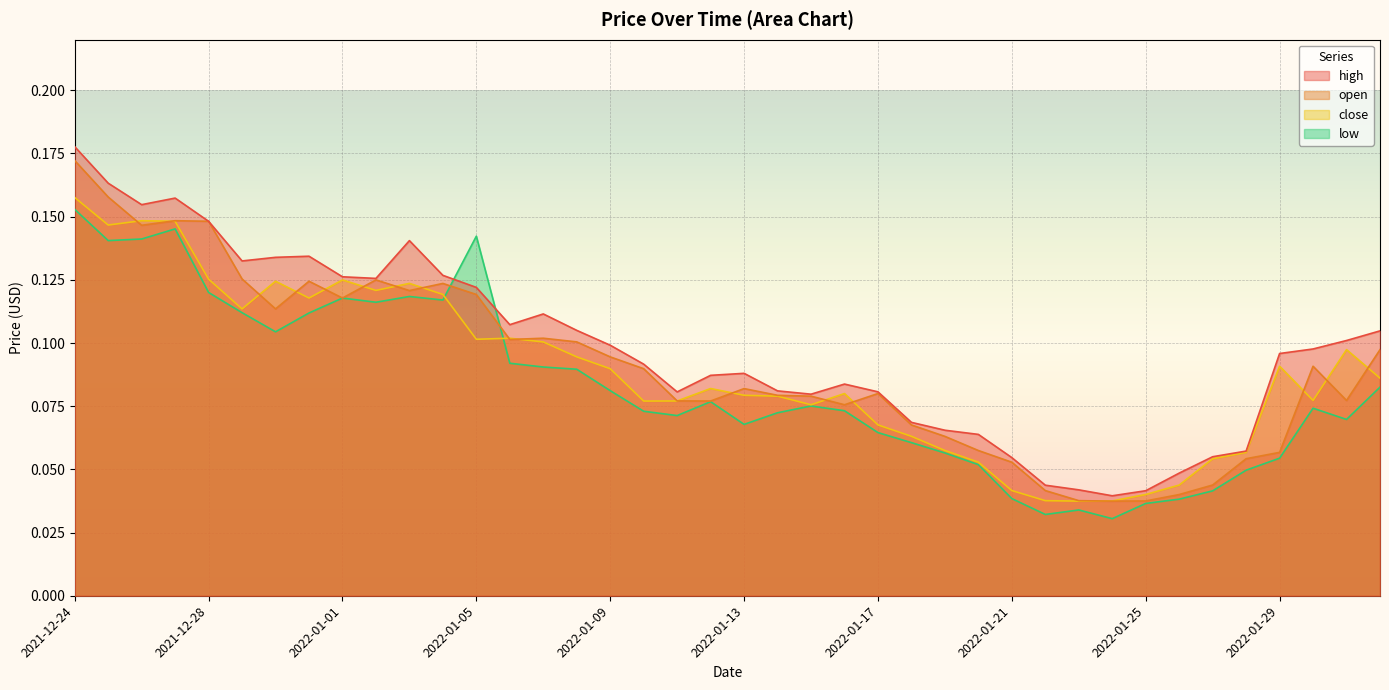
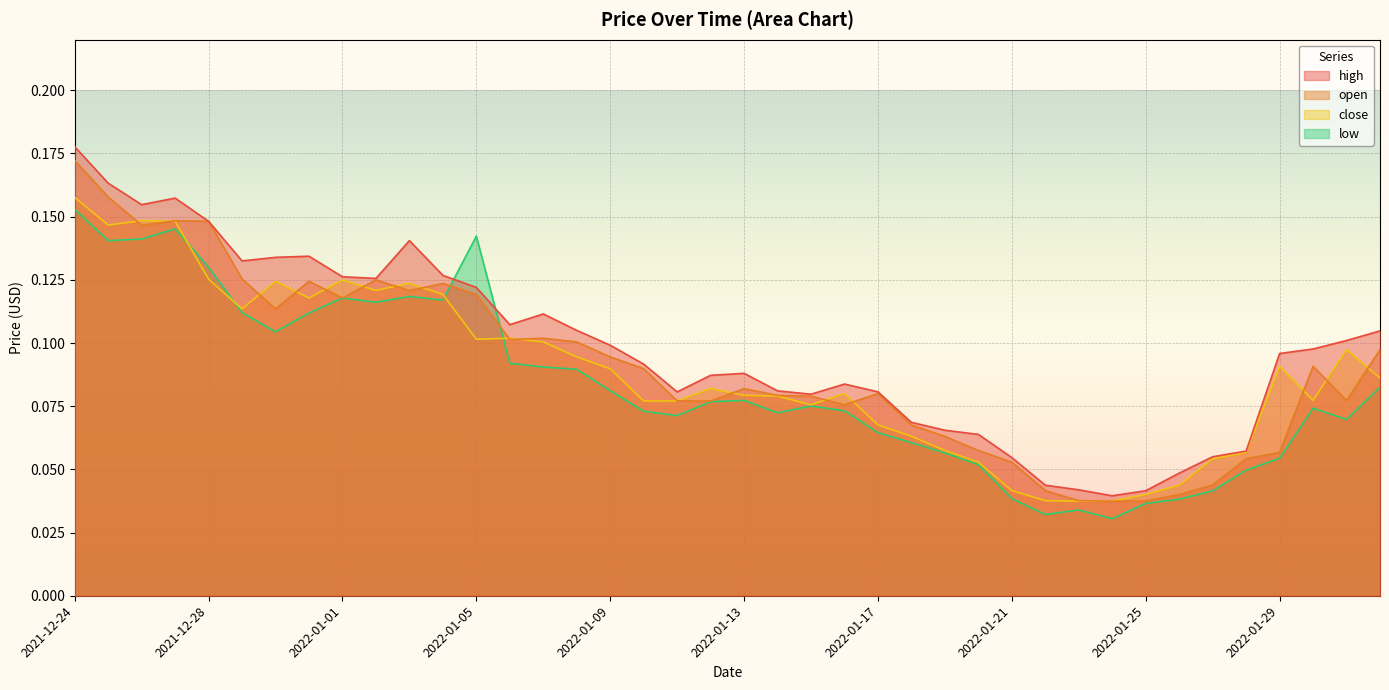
  {
    "low": {
      "2021-12-24": 0.153,
-     "2021-12-28": 0.12,
+     "2021-12-28": 0.13,
      "2022-01-05": 0.142,
      "2022-01-09": 0.081,
-     "2022-01-13": 0.068,
+     "2022-01-13": 0.077,
      "2022-01-17": 0.065,
      "2022-01-21": 0.038,
      "2022-01-29": 0.054
    }
  }
